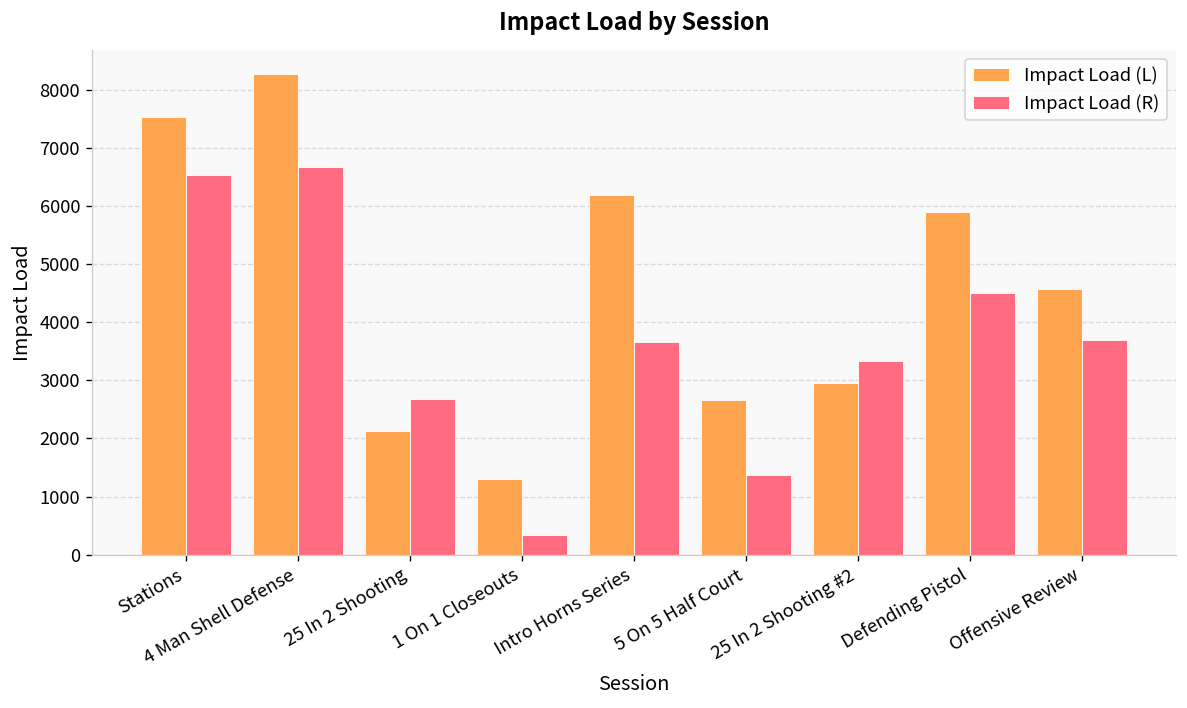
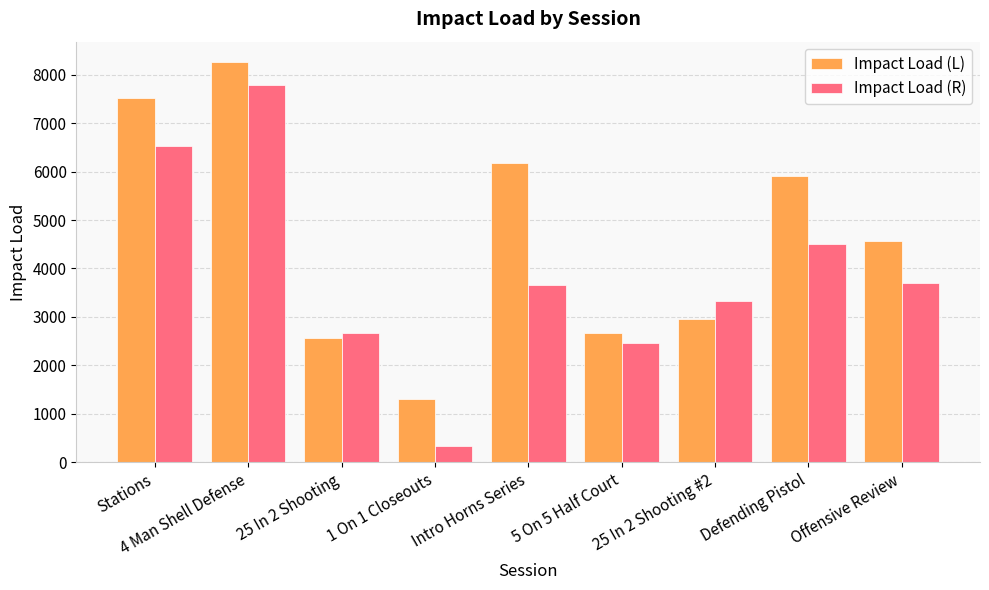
  {
    "Impact Load (L)": {
      "Stations": 7500,
      "4 Man Shell Defense": 8300,
-     "25 In 2 Shooting": 2100,
+     "25 In 2 Shooting": 2600,
      "1 On 1 Closeouts": 1300,
      "Intro Horns Series": 6200,
      "5 On 5 Half Court": 2700,
      "25 In 2 Shooting #2": 3000,
      "Defending Pistol": 5900,
      "Offensive Review": 4600
    },
    "Impact Load (R)": {
      "Stations": 6500,
-     "4 Man Shell Defense": 6700,
+     "4 Man Shell Defense": 7800,
      "25 In 2 Shooting": 2700,
      "1 On 1 Closeouts": 300,
      "Intro Horns Series": 3700,
-     "5 On 5 Half Court": 1400,
+     "5 On 5 Half Court": 2500,
      "25 In 2 Shooting #2": 3300,
      "Defending Pistol": 4500,
      "Offensive Review": 3700
    }
  }
